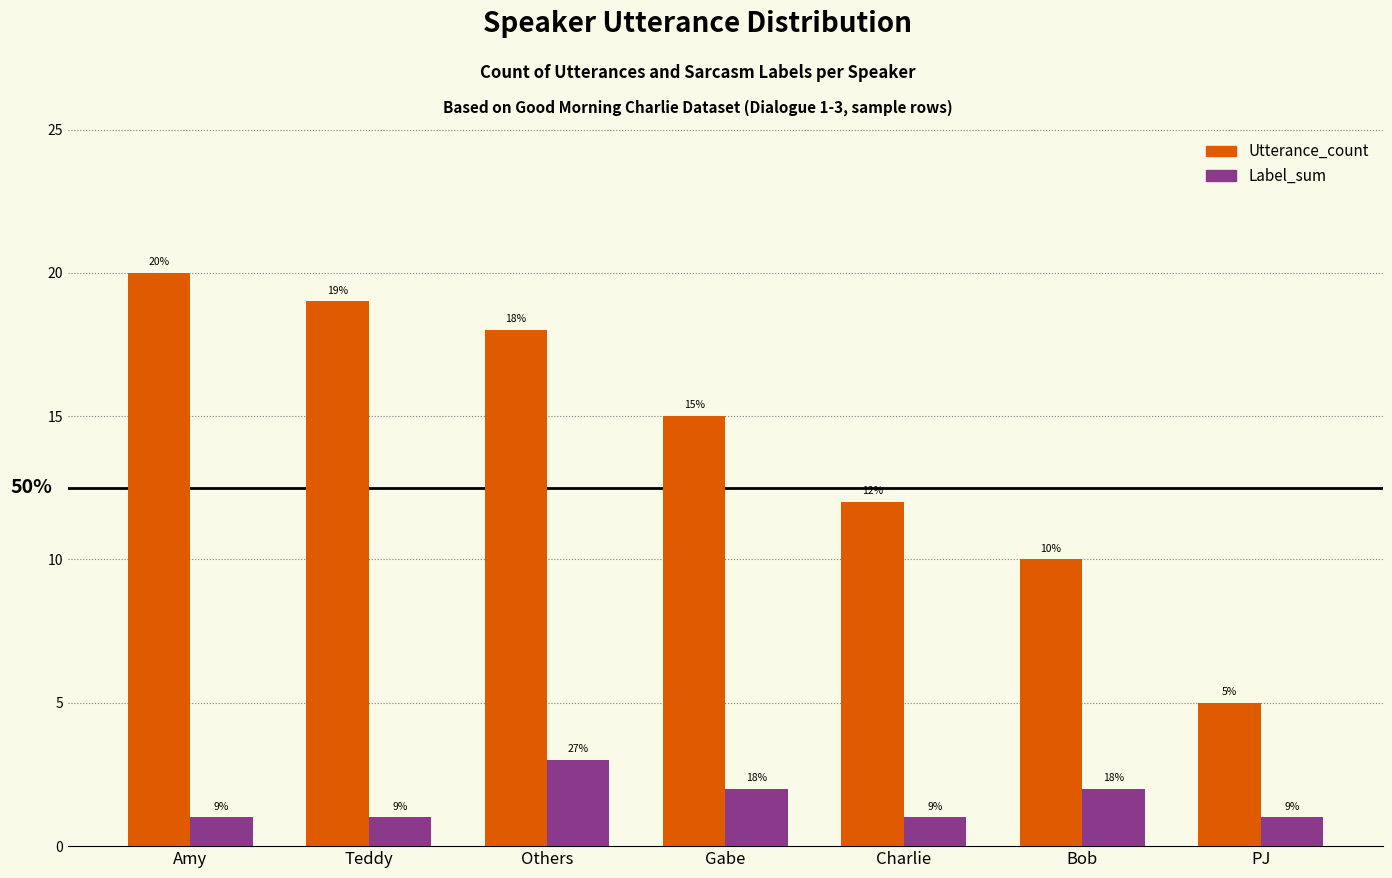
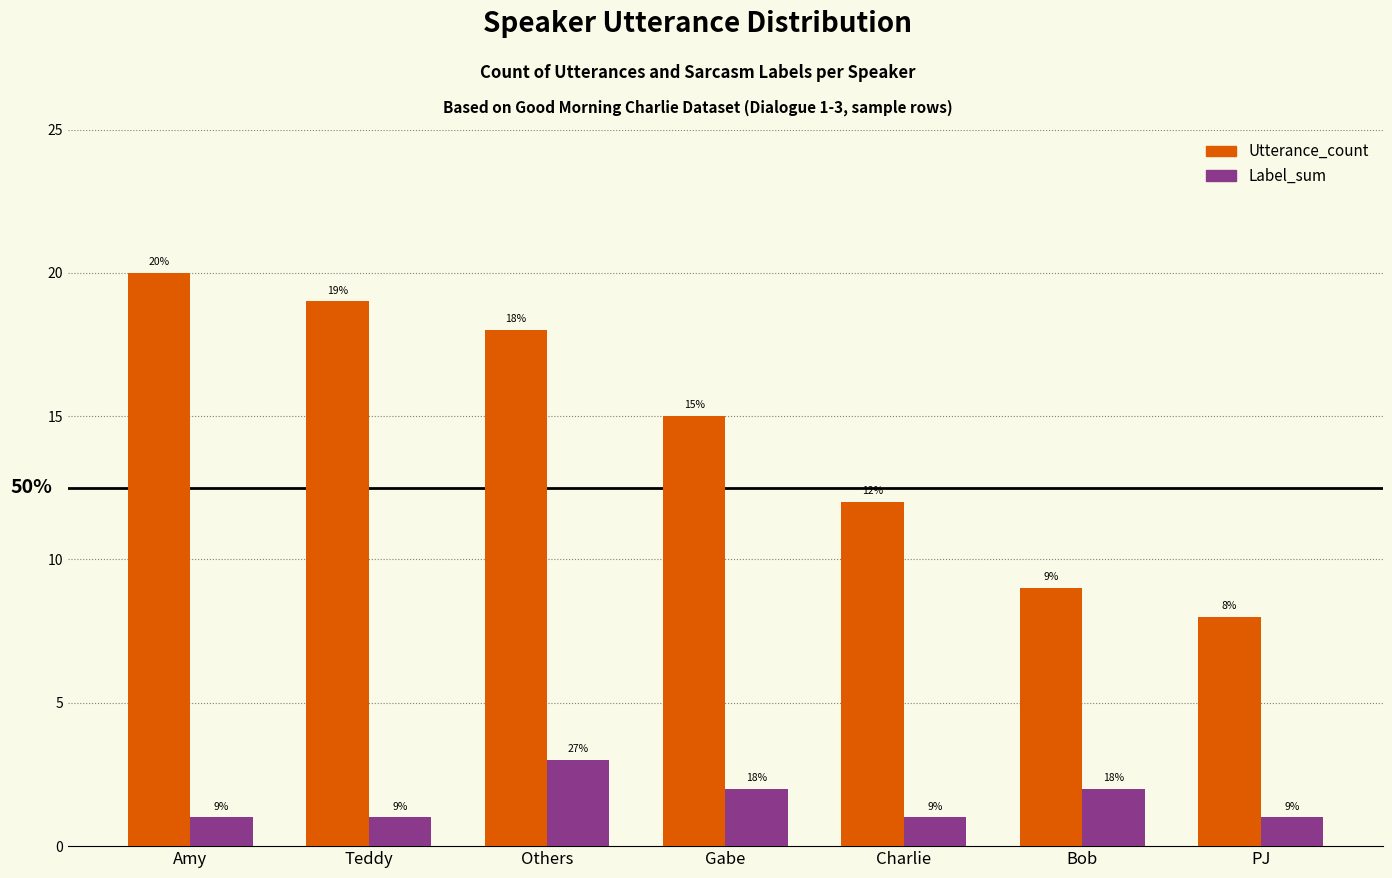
  {
    "Utterance_count": {
      "Amy": "20%",
      "Teddy": "19%",
      "Others": "18%",
      "Gabe": "15%",
      "Charlie": "12%",
-     "Bob": "10%",
-     "PJ": "5%"
+     "Bob": "9%",
+     "PJ": "8%"
    }
  }
